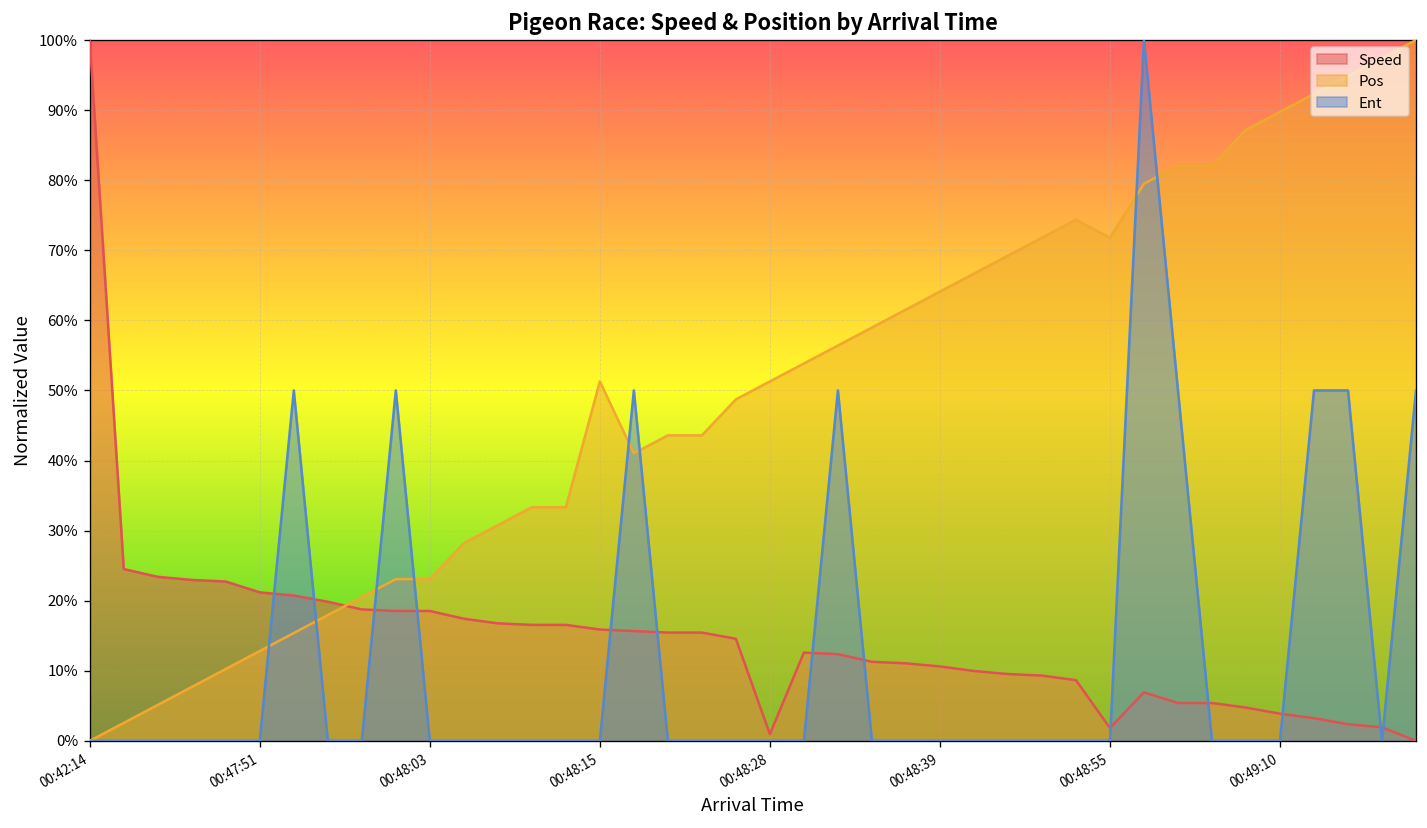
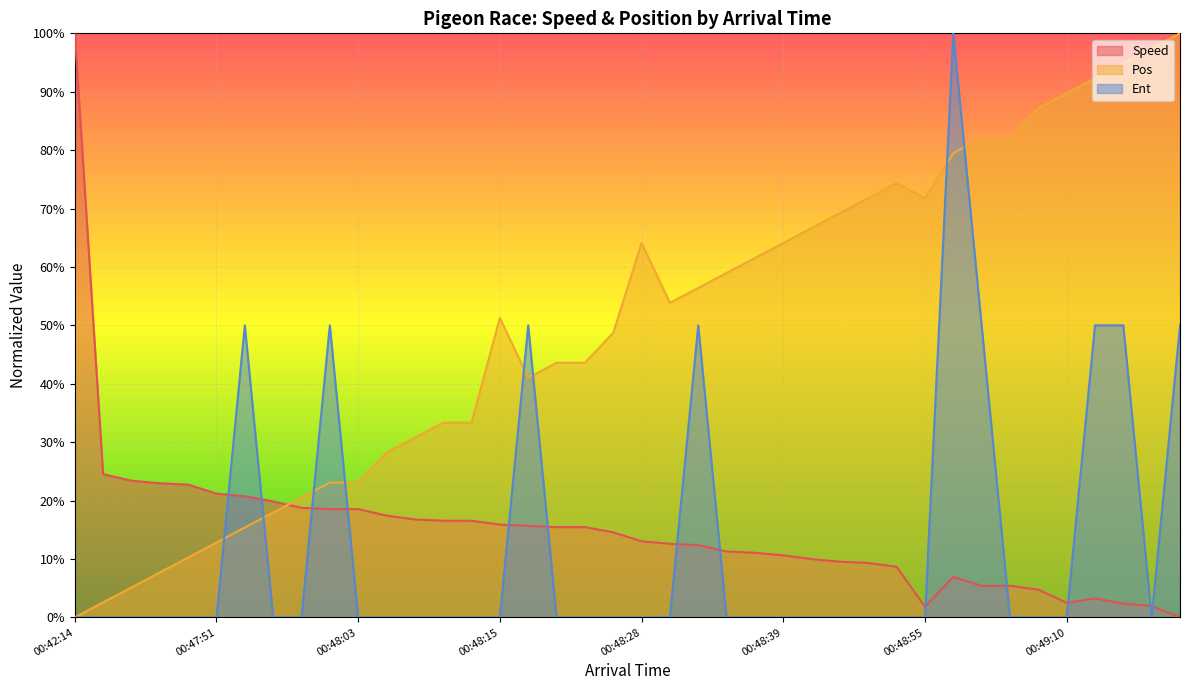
  {
    "Speed": {
      "00:42:14": "100%",
      "00:47:51": "21%",
      "00:48:15": "16%",
-     "00:48:28": "1%",
+     "00:48:28": "13%",
      "00:48:39": "11%",
      "00:48:55": "2%",
-     "00:49:10": "4%"
+     "00:49:10": "3%"
    },
    "Pos": {
      "00:47:51": "13%",
      "00:48:15": "51%",
-     "00:48:28": "51%",
+     "00:48:28": "64%",
      "00:48:39": "64%",
      "00:48:55": "72%",
      "00:49:10": "90%"
    },
    "Ent": {
      "00:47:51": "0%",
      "00:48:15": "0%",
      "00:48:28": "0%",
      "00:48:39": "0%",
      "00:48:55": "0%",
      "00:49:10": "0%"
    }
  }
